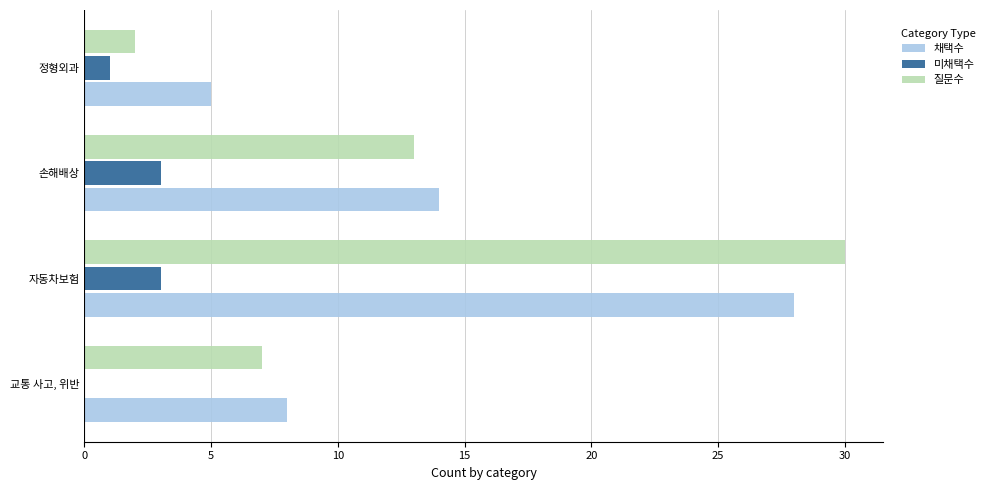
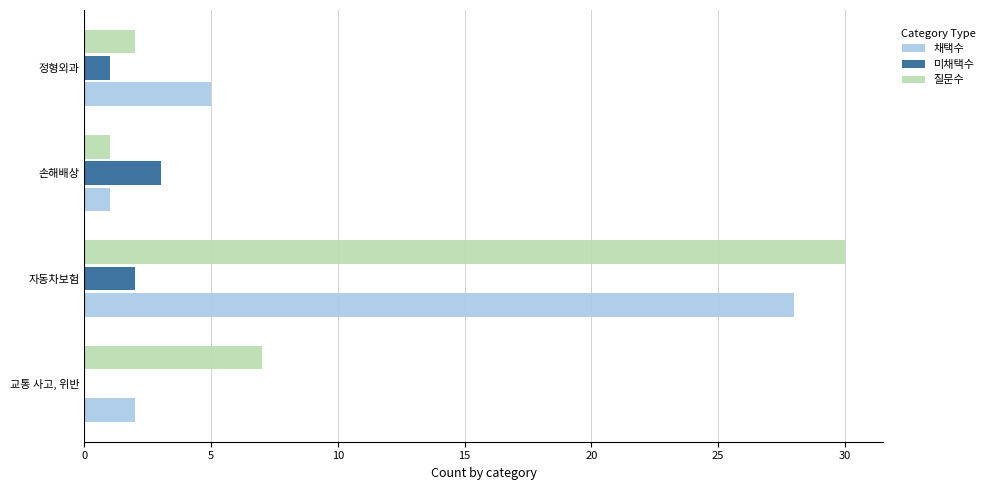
  {
    "채택수": {
      "정형외과": 5,
-     "손해배상": 14,
+     "손해배상": 1,
      "자동차보험": 28,
-     "교통 사고, 위반": 8
+     "교통 사고, 위반": 2
    },
    "미채택수": {
      "정형외과": 1,
      "손해배상": 3,
-     "자동차보험": 3,
+     "자동차보험": 2,
      "교통 사고, 위반": 0
    },
    "질문수": {
      "정형외과": 2,
-     "손해배상": 13,
+     "손해배상": 1,
      "자동차보험": 30,
      "교통 사고, 위반": 7
    }
  }
